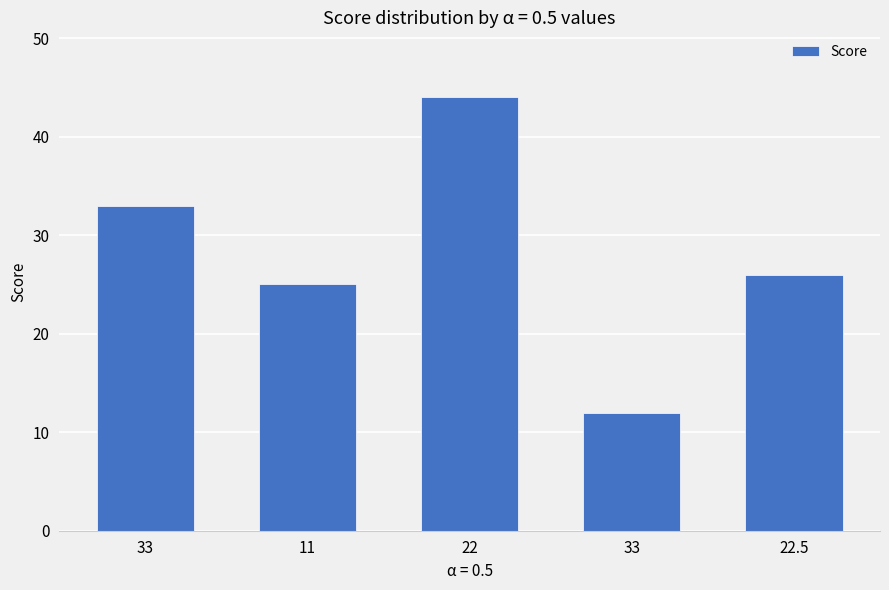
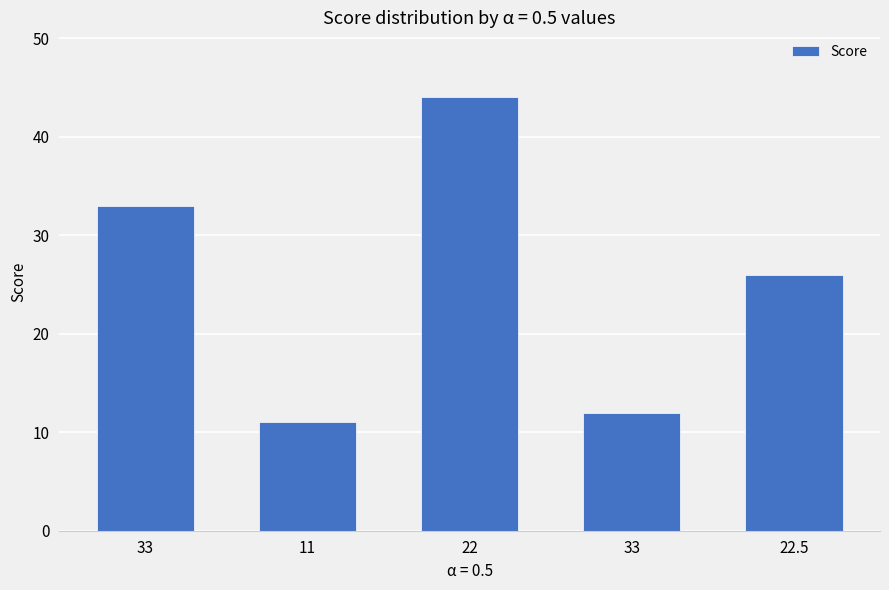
  {
-   "11": 25,
+   "11": 11,
    "22": 44,
    "22.5": 26
  }
